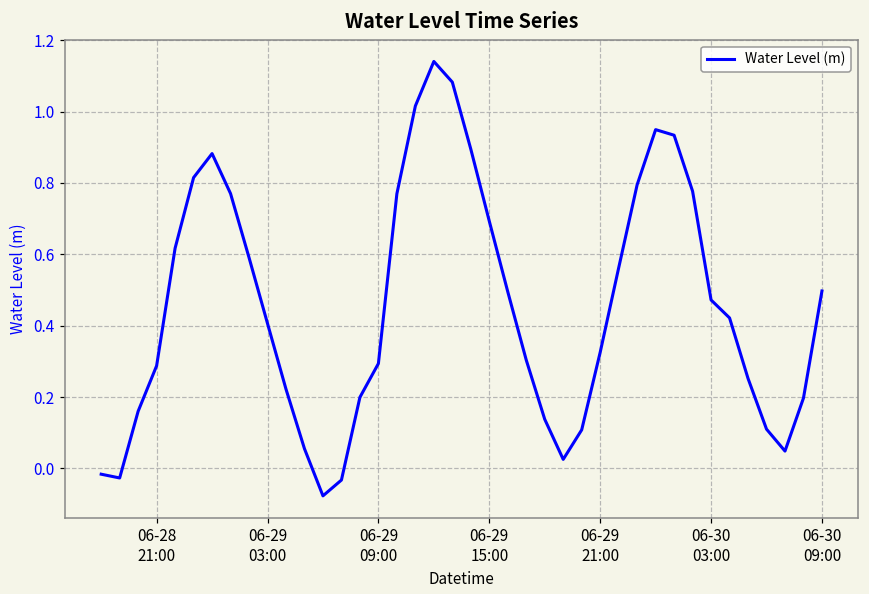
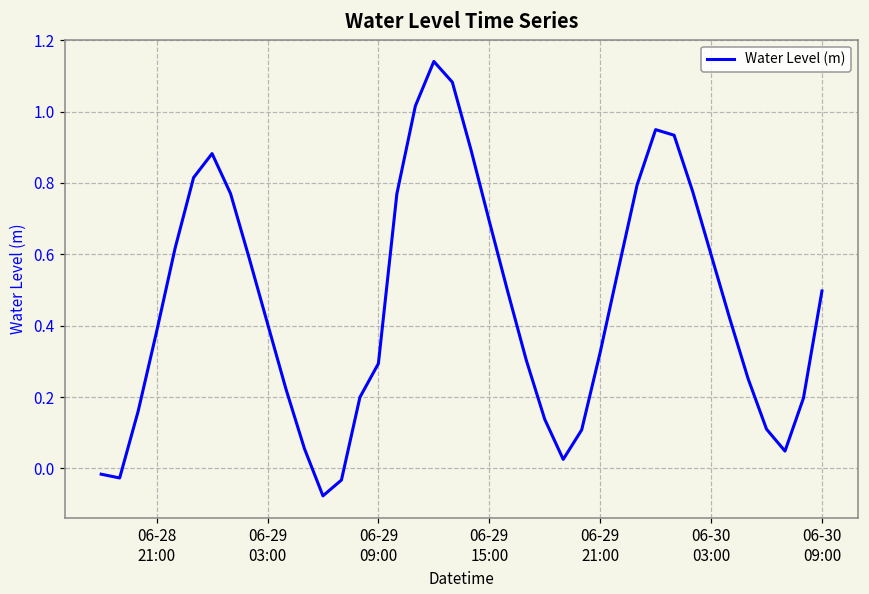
  {
-   "06-28 21:00": 0.29,
+   "06-28 21:00": 0.38,
    "06-29 03:00": 0.41,
    "06-29 09:00": 0.29,
    "06-29 15:00": 0.69,
    "06-29 21:00": 0.33,
-   "06-30 03:00": 0.47,
+   "06-30 03:00": 0.60,
    "06-30 09:00": 0.50
  }
